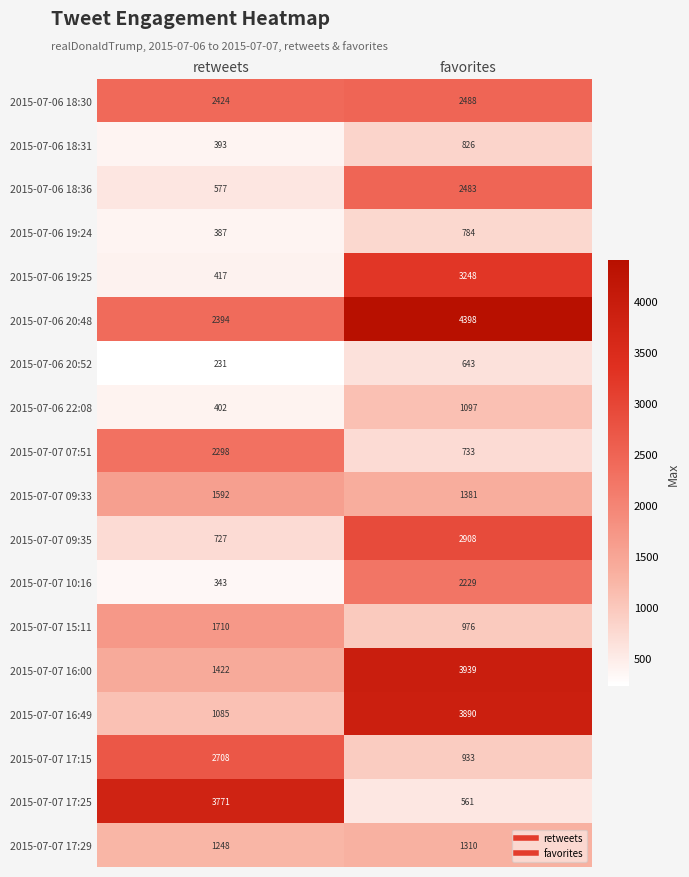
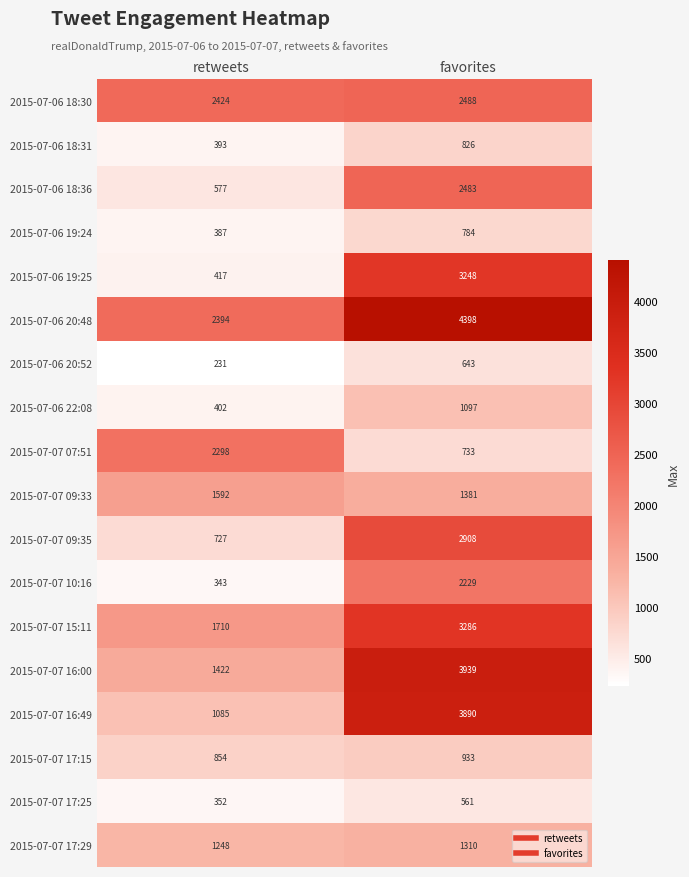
  {
    "2015-07-06 18:30": {
      "retweets": 2424,
      "favorites": 2488
    },
    "2015-07-06 18:31": {
      "retweets": 393,
      "favorites": 826
    },
    "2015-07-06 18:36": {
      "retweets": 577,
      "favorites": 2483
    },
    "2015-07-06 19:24": {
      "retweets": 387,
      "favorites": 784
    },
    "2015-07-06 19:25": {
      "retweets": 417,
      "favorites": 3248
    },
    "2015-07-06 20:48": {
      "retweets": 2394,
      "favorites": 4398
    },
    "2015-07-06 20:52": {
      "retweets": 231,
      "favorites": 643
    },
    "2015-07-06 22:08": {
      "retweets": 402,
      "favorites": 1097
    },
    "2015-07-07 07:51": {
      "retweets": 2298,
      "favorites": 733
    },
    "2015-07-07 09:33": {
      "retweets": 1592,
      "favorites": 1381
    },
    "2015-07-07 09:35": {
      "retweets": 727,
      "favorites": 2908
    },
    "2015-07-07 10:16": {
      "retweets": 343,
      "favorites": 2229
    },
    "2015-07-07 15:11": {
      "retweets": 1710,
-     "favorites": 976
+     "favorites": 3286
    },
    "2015-07-07 16:00": {
      "retweets": 1422,
      "favorites": 3939
    },
    "2015-07-07 16:49": {
      "retweets": 1085,
      "favorites": 3890
    },
    "2015-07-07 17:15": {
-     "retweets": 2708,
+     "retweets": 854,
      "favorites": 933
    },
    "2015-07-07 17:25": {
-     "retweets": 3771,
+     "retweets": 352,
      "favorites": 561
    },
    "2015-07-07 17:29": {
      "retweets": 1248,
      "favorites": 1310
    }
  }
